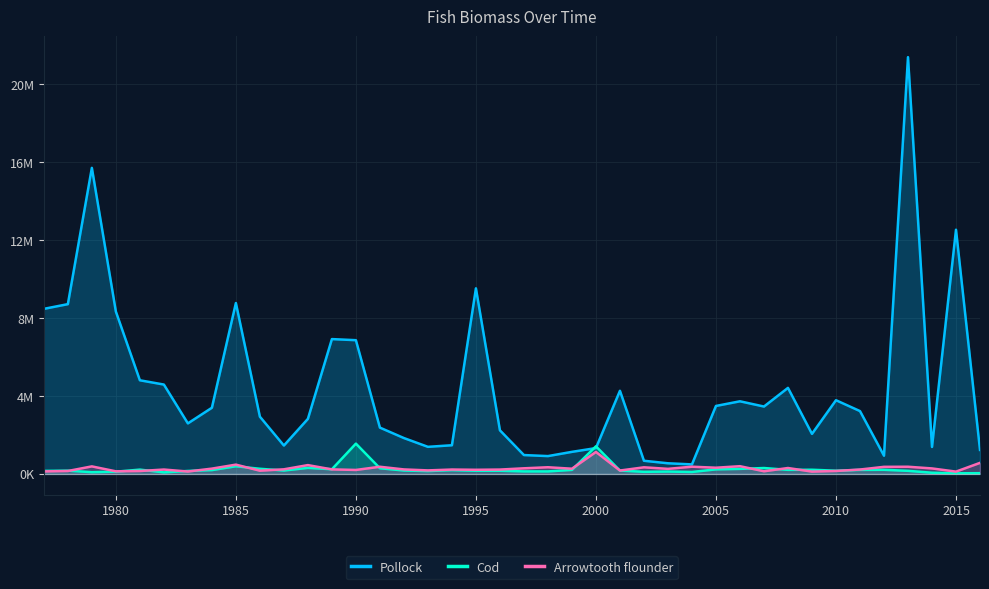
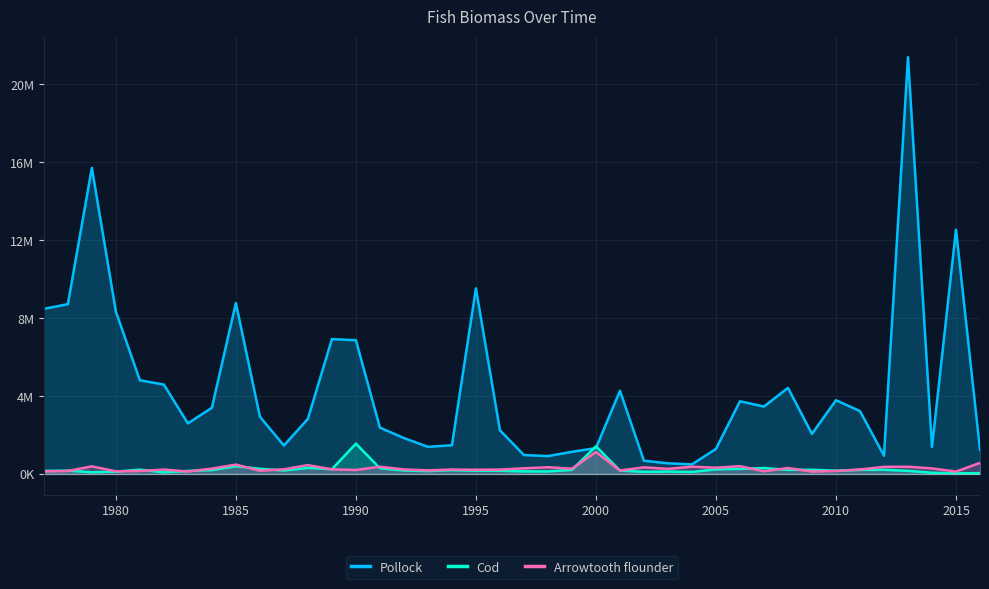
  {
    "Pollock": {
      "1980": 8300000,
      "1985": 8800000,
      "1990": 6900000,
      "1995": 9500000,
-     "2005": 3500000,
+     "2005": 1300000,
      "2010": 3800000,
      "2015": 12500000
    },
    "Cod": {
      "1990": 1600000
    },
    "Arrowtooth flounder": {
      "1990": 200000,
      "2000": 1100000
    }
  }
